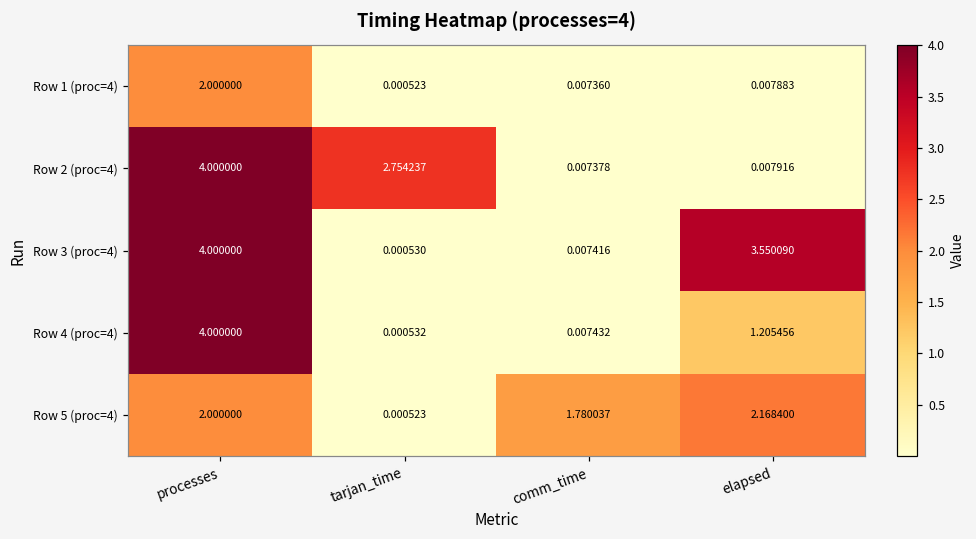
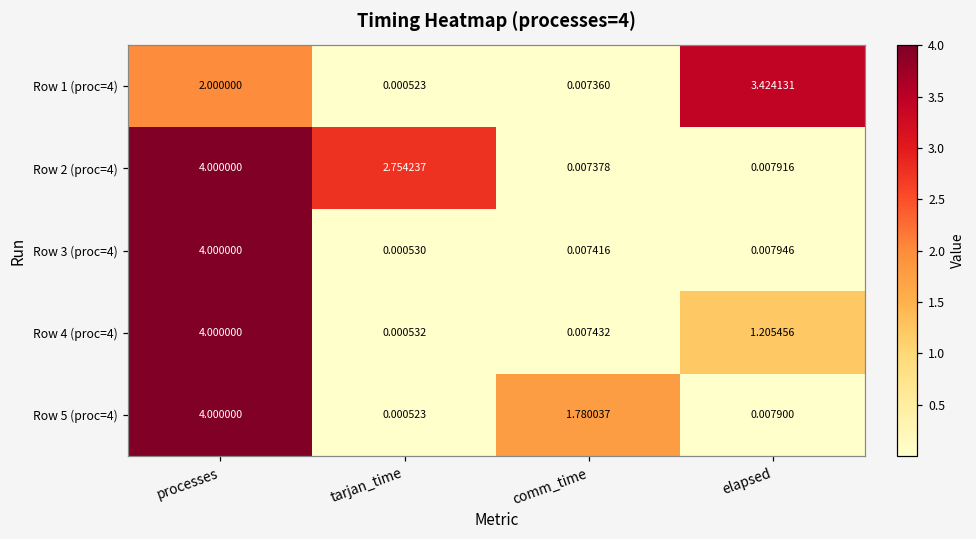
  {
    "Row 1 (proc=4)": {
      "processes": 2.000000,
      "tarjan_time": 0.000523,
      "comm_time": 0.007360,
-     "elapsed": 0.007883
+     "elapsed": 3.424131
    },
    "Row 2 (proc=4)": {
      "processes": 4.000000,
      "tarjan_time": 2.754237,
      "comm_time": 0.007378,
      "elapsed": 0.007916
    },
    "Row 3 (proc=4)": {
      "processes": 4.000000,
      "tarjan_time": 0.000530,
      "comm_time": 0.007416,
-     "elapsed": 3.550090
+     "elapsed": 0.007946
    },
    "Row 4 (proc=4)": {
      "processes": 4.000000,
      "tarjan_time": 0.000532,
      "comm_time": 0.007432,
      "elapsed": 1.205456
    },
    "Row 5 (proc=4)": {
-     "processes": 2.000000,
+     "processes": 4.000000,
      "tarjan_time": 0.000523,
      "comm_time": 1.780037,
-     "elapsed": 2.168400
+     "elapsed": 0.007900
    }
  }
